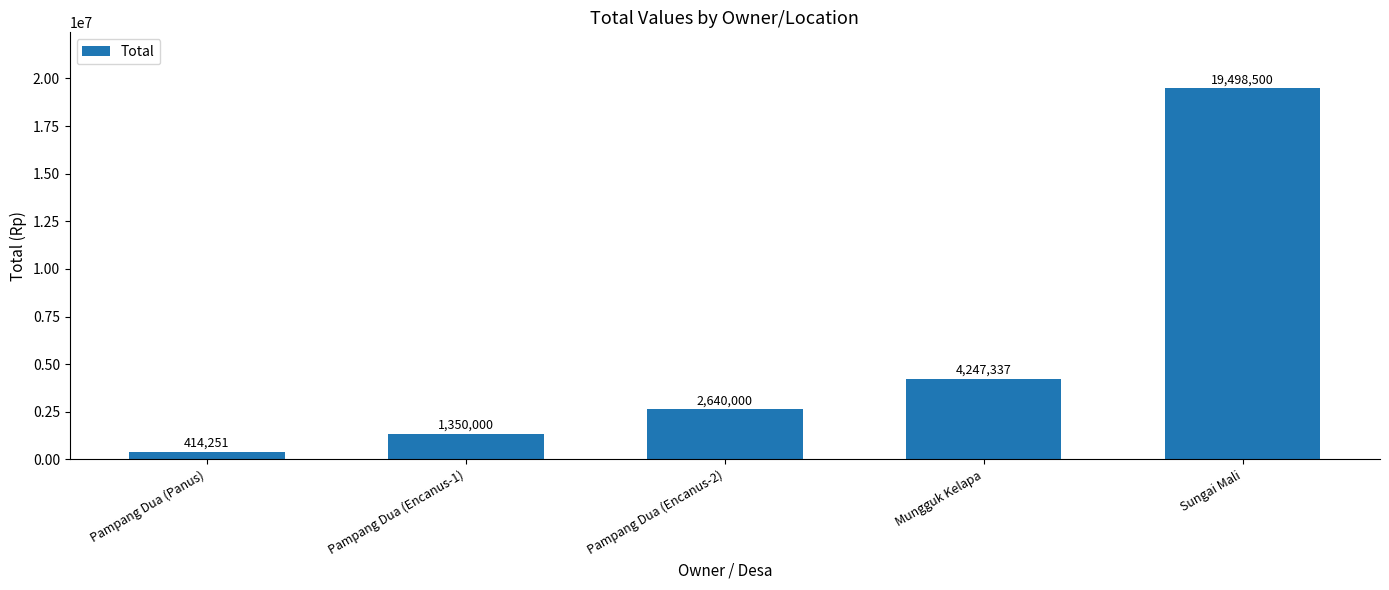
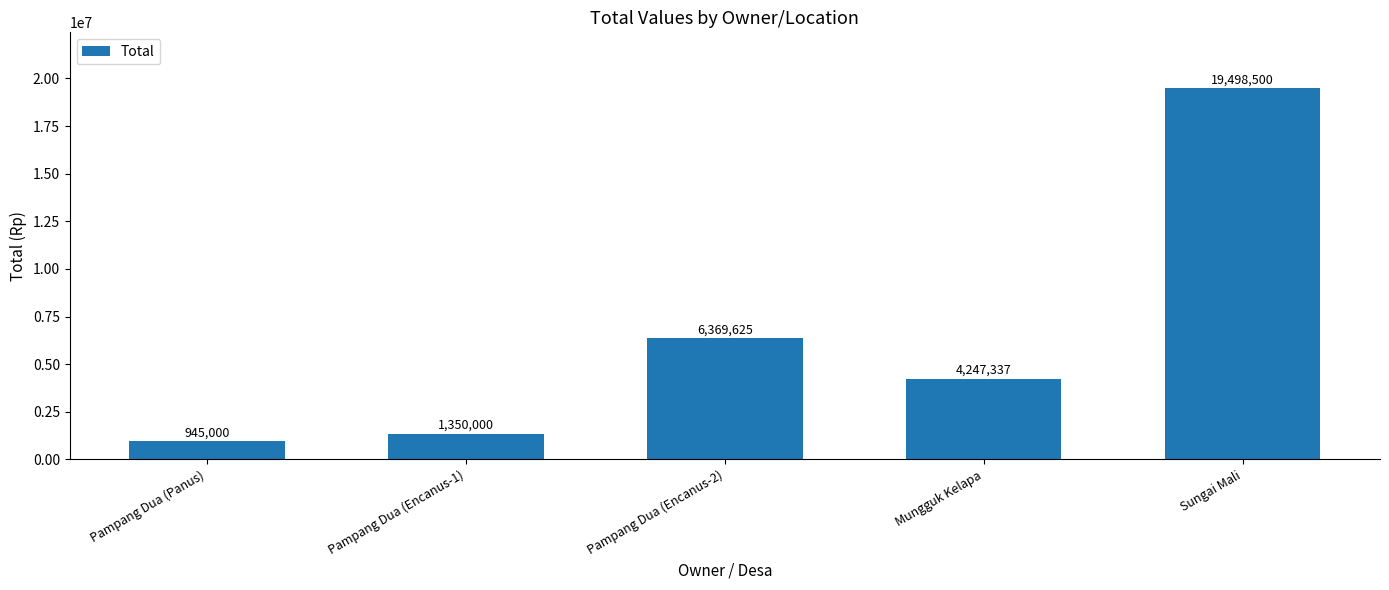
  {
-   "Pampang Dua (Panus)": "414,251",
+   "Pampang Dua (Panus)": "945,000",
    "Pampang Dua (Encanus-1)": "1,350,000",
-   "Pampang Dua (Encanus-2)": "2,640,000",
+   "Pampang Dua (Encanus-2)": "6,369,625",
    "Mungguk Kelapa": "4,247,337",
    "Sungai Mali": "19,498,500"
  }
